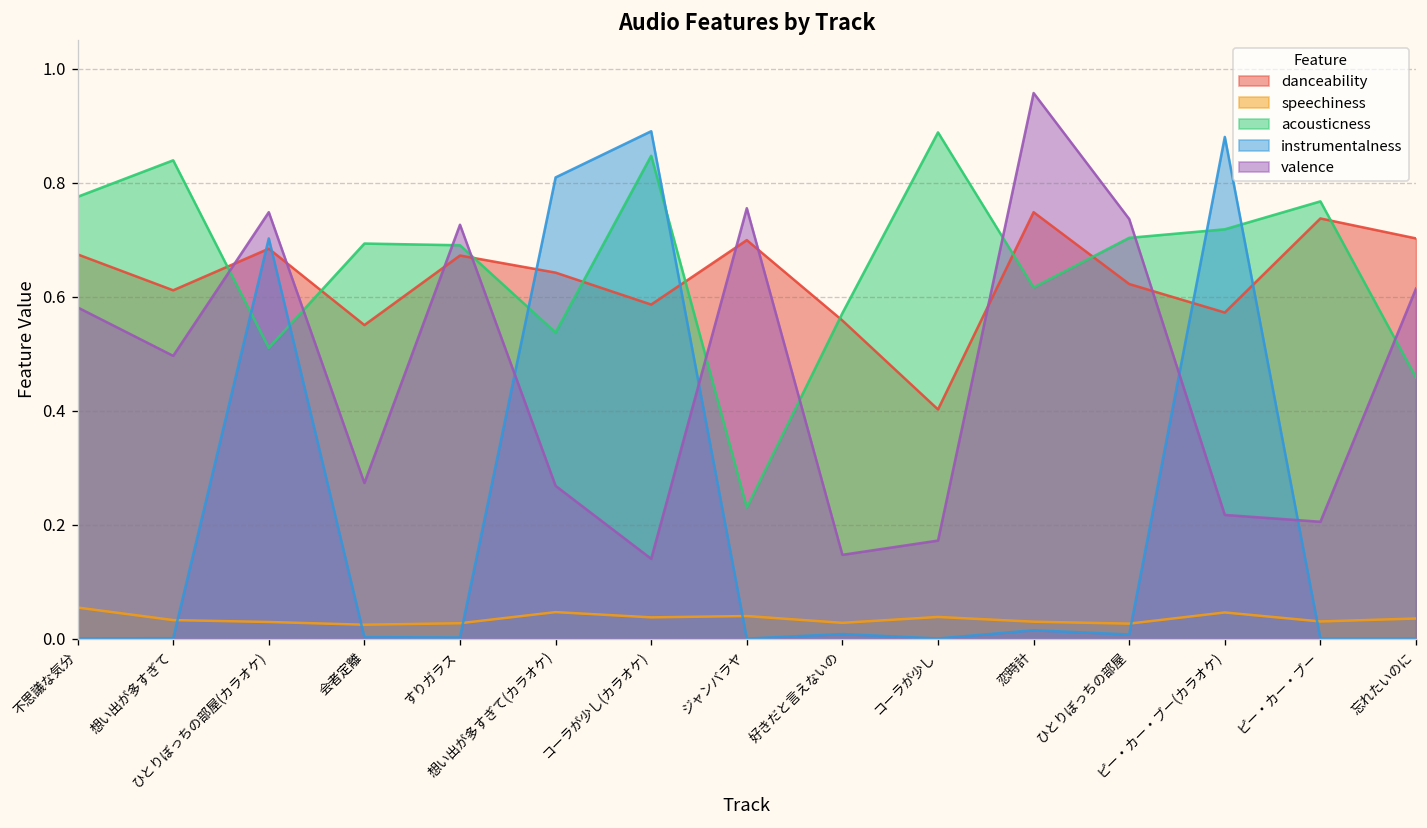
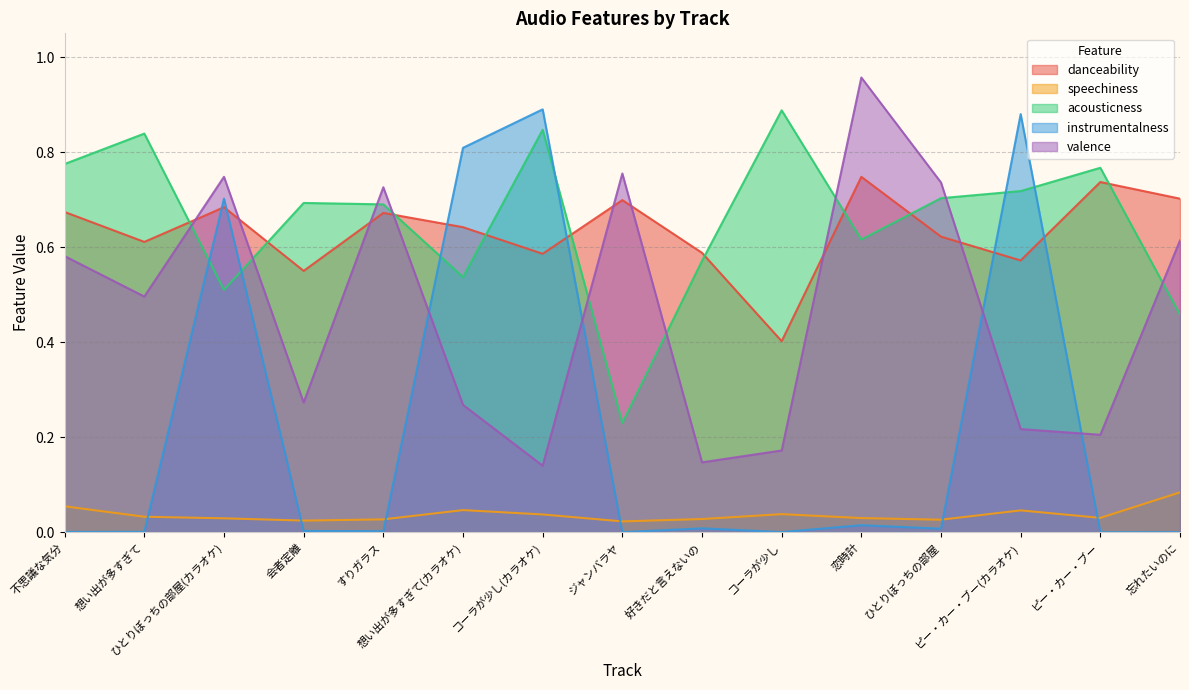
  {
    "danceability": {
      "不思議な気分": 0.67,
      "想い出が多すぎて": 0.61,
      "ひとりぼっちの部屋(カラオケ)": 0.68,
      "会者定離": 0.55,
      "すりガラス": 0.67,
      "想い出が多すぎて(カラオケ)": 0.64,
      "コーラが少し(カラオケ)": 0.59,
      "ジャンバラヤ": 0.70,
-     "好きだと言えないの": 0.56,
+     "好きだと言えないの": 0.59,
      "コーラが少し": 0.40,
      "恋時計": 0.75,
      "ひとりぼっちの部屋": 0.62,
      "ピー・カー・ブー(カラオケ)": 0.57,
      "ピー・カー・ブー": 0.74,
      "忘れたいのに": 0.70
    },
    "speechiness": {
      "不思議な気分": 0.05,
      "想い出が多すぎて": 0.03,
      "ひとりぼっちの部屋(カラオケ)": 0.03,
      "会者定離": 0.02,
      "すりガラス": 0.03,
      "想い出が多すぎて(カラオケ)": 0.05,
      "コーラが少し(カラオケ)": 0.04,
-     "ジャンバラヤ": 0.04,
+     "ジャンバラヤ": 0.02,
      "好きだと言えないの": 0.03,
      "コーラが少し": 0.04,
      "恋時計": 0.03,
      "ひとりぼっちの部屋": 0.03,
      "ピー・カー・ブー(カラオケ)": 0.05,
      "ピー・カー・ブー": 0.03,
-     "忘れたいのに": 0.04
+     "忘れたいのに": 0.08
    },
    "acousticness": {
      "不思議な気分": 0.78,
      "想い出が多すぎて": 0.84,
      "ひとりぼっちの部屋(カラオケ)": 0.51,
      "会者定離": 0.69,
      "すりガラス": 0.69,
      "想い出が多すぎて(カラオケ)": 0.54,
      "コーラが少し(カラオケ)": 0.85,
      "ジャンバラヤ": 0.23,
      "好きだと言えないの": 0.57,
      "コーラが少し": 0.89,
      "恋時計": 0.62,
      "ひとりぼっちの部屋": 0.70,
      "ピー・カー・ブー(カラオケ)": 0.72,
      "ピー・カー・ブー": 0.77,
      "忘れたいのに": 0.46
    },
    "instrumentalness": {
      "不思議な気分": 0.00,
      "想い出が多すぎて": 0.00,
      "ひとりぼっちの部屋(カラオケ)": 0.70,
      "会者定離": 0.00,
      "すりガラス": 0.00,
      "想い出が多すぎて(カラオケ)": 0.81,
      "コーラが少し(カラオケ)": 0.89,
      "ジャンバラヤ": 0.00,
      "好きだと言えないの": 0.01,
      "コーラが少し": 0.00,
      "恋時計": 0.01,
      "ひとりぼっちの部屋": 0.01,
      "ピー・カー・ブー(カラオケ)": 0.88,
      "ピー・カー・ブー": 0.00,
      "忘れたいのに": 0.00
    },
    "valence": {
      "不思議な気分": 0.58,
      "想い出が多すぎて": 0.50,
      "ひとりぼっちの部屋(カラオケ)": 0.75,
      "会者定離": 0.27,
      "すりガラス": 0.73,
      "想い出が多すぎて(カラオケ)": 0.27,
      "コーラが少し(カラオケ)": 0.14,
      "ジャンバラヤ": 0.76,
      "好きだと言えないの": 0.15,
      "コーラが少し": 0.17,
      "恋時計": 0.96,
      "ひとりぼっちの部屋": 0.74,
      "ピー・カー・ブー(カラオケ)": 0.22,
      "ピー・カー・ブー": 0.21,
      "忘れたいのに": 0.61
    }
  }
